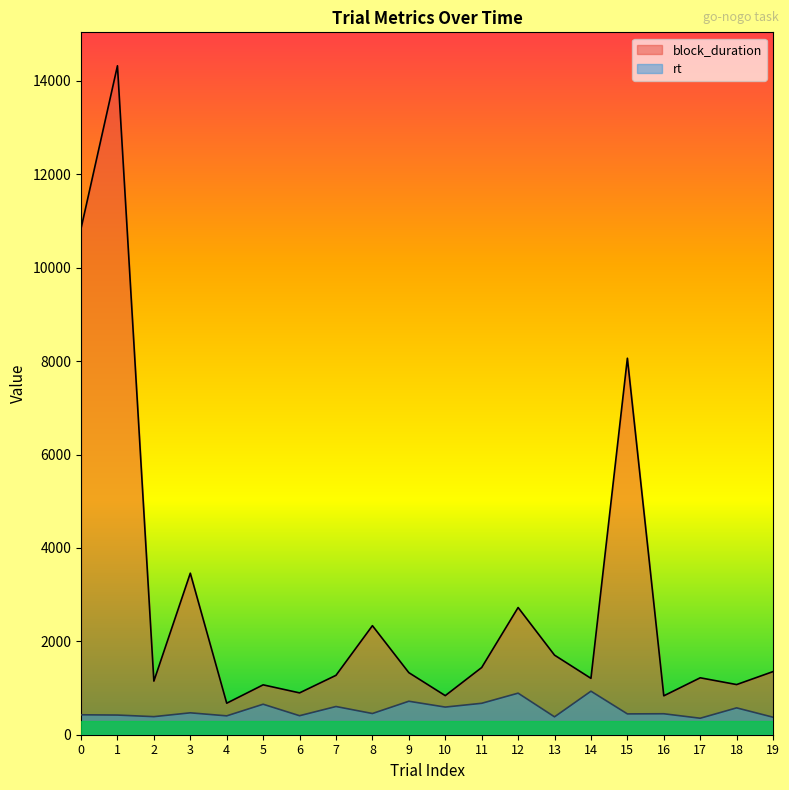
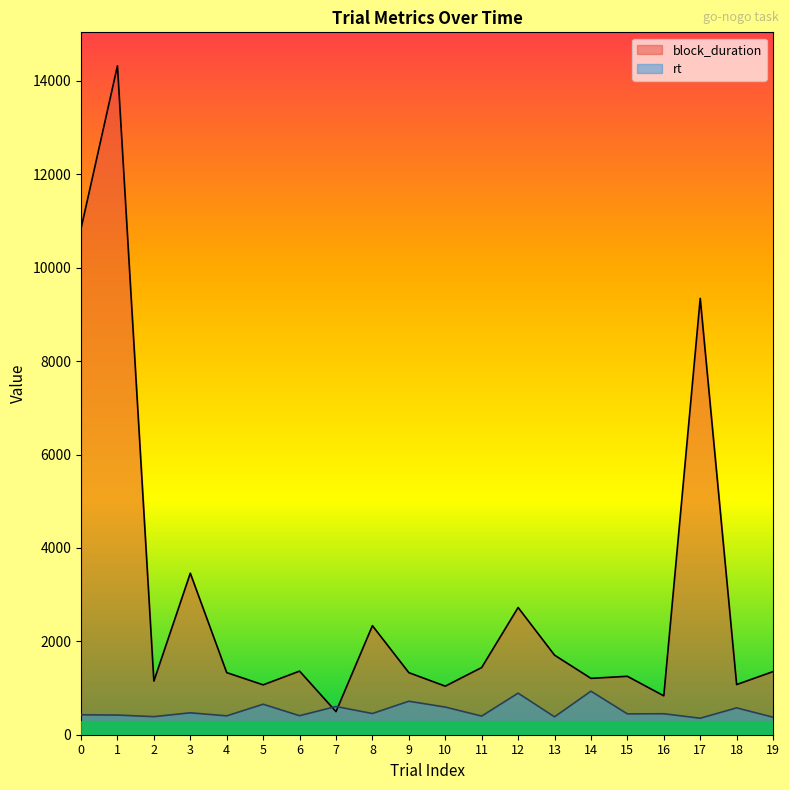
  {
    "block_duration": {
      "0": 10800,
      "1": 14300,
      "2": 1100,
      "3": 3500,
-     "4": 700,
+     "4": 1300,
      "5": 1100,
-     "6": 900,
-     "7": 1300,
+     "6": 1400,
+     "7": 500,
      "8": 2300,
      "9": 1300,
-     "10": 800,
+     "10": 1000,
      "11": 1400,
      "12": 2700,
      "13": 1700,
      "14": 1200,
-     "15": 8100,
+     "15": 1300,
      "16": 800,
-     "17": 1200,
+     "17": 9300,
      "18": 1100,
      "19": 1400
    },
    "rt": {
      "0": 400,
      "1": 400,
      "2": 400,
      "3": 500,
      "4": 400,
      "5": 700,
      "6": 400,
      "7": 600,
      "8": 500,
      "9": 700,
      "10": 600,
-     "11": 700,
+     "11": 400,
      "12": 900,
      "13": 400,
      "14": 900,
      "15": 400,
      "16": 400,
      "17": 400,
      "18": 600,
      "19": 400
    }
  }
